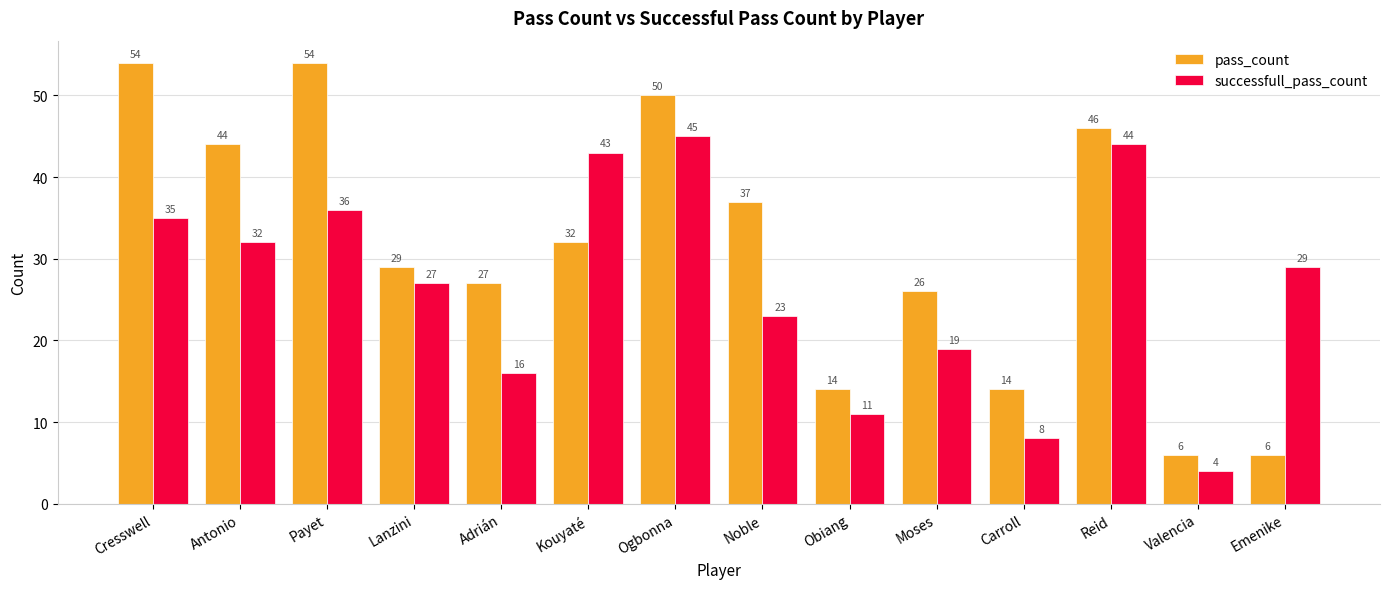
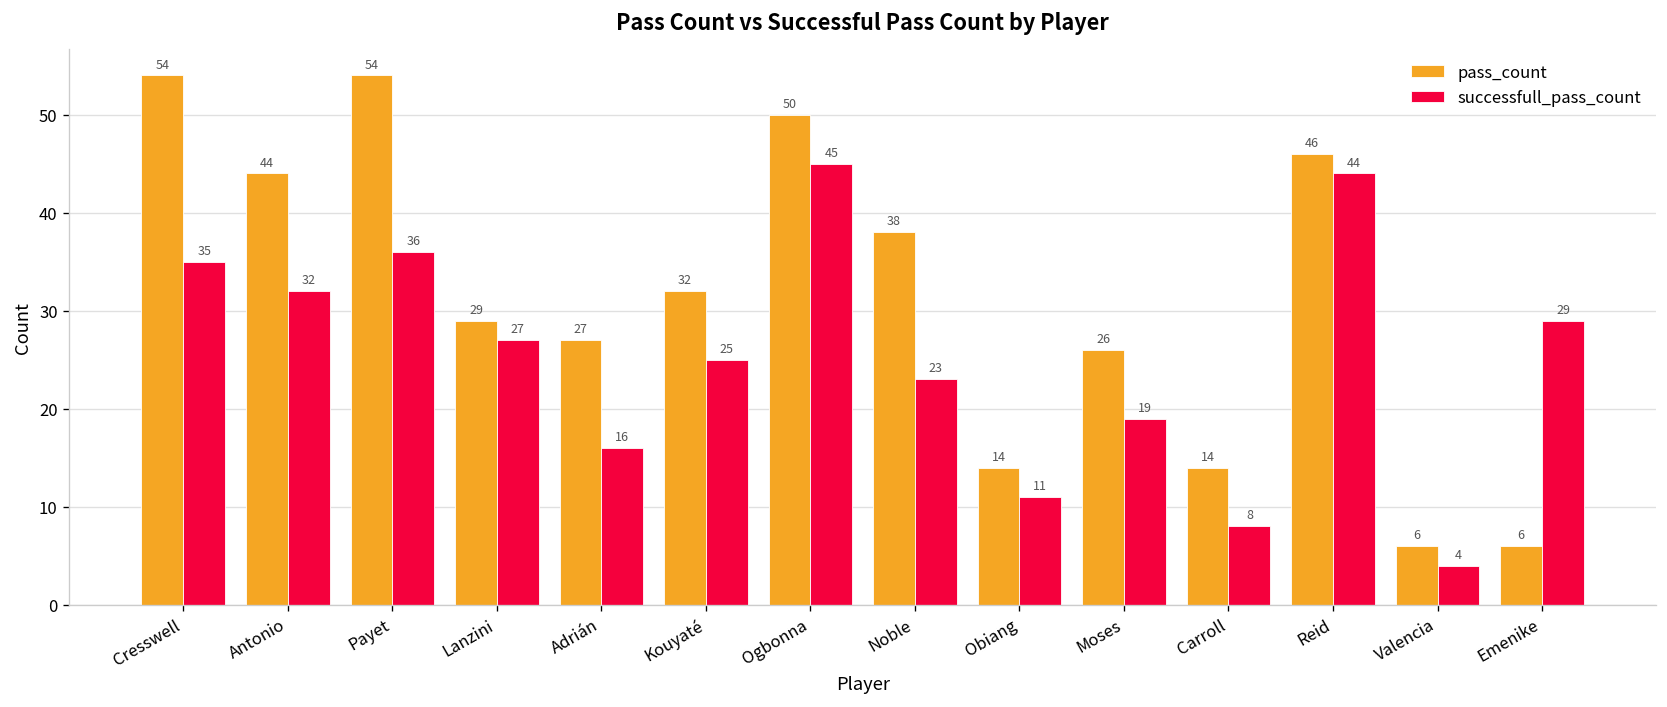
  {
    "pass_count": {
      "Cresswell": 54,
      "Antonio": 44,
      "Payet": 54,
      "Lanzini": 29,
      "Adrián": 27,
      "Kouyaté": 32,
      "Ogbonna": 50,
-     "Noble": 37,
+     "Noble": 38,
      "Obiang": 14,
      "Moses": 26,
      "Carroll": 14,
      "Reid": 46,
      "Valencia": 6,
      "Emenike": 6
    },
    "successfull_pass_count": {
      "Cresswell": 35,
      "Antonio": 32,
      "Payet": 36,
      "Lanzini": 27,
      "Adrián": 16,
-     "Kouyaté": 43,
+     "Kouyaté": 25,
      "Ogbonna": 45,
      "Noble": 23,
      "Obiang": 11,
      "Moses": 19,
      "Carroll": 8,
      "Reid": 44,
      "Valencia": 4,
      "Emenike": 29
    }
  }
